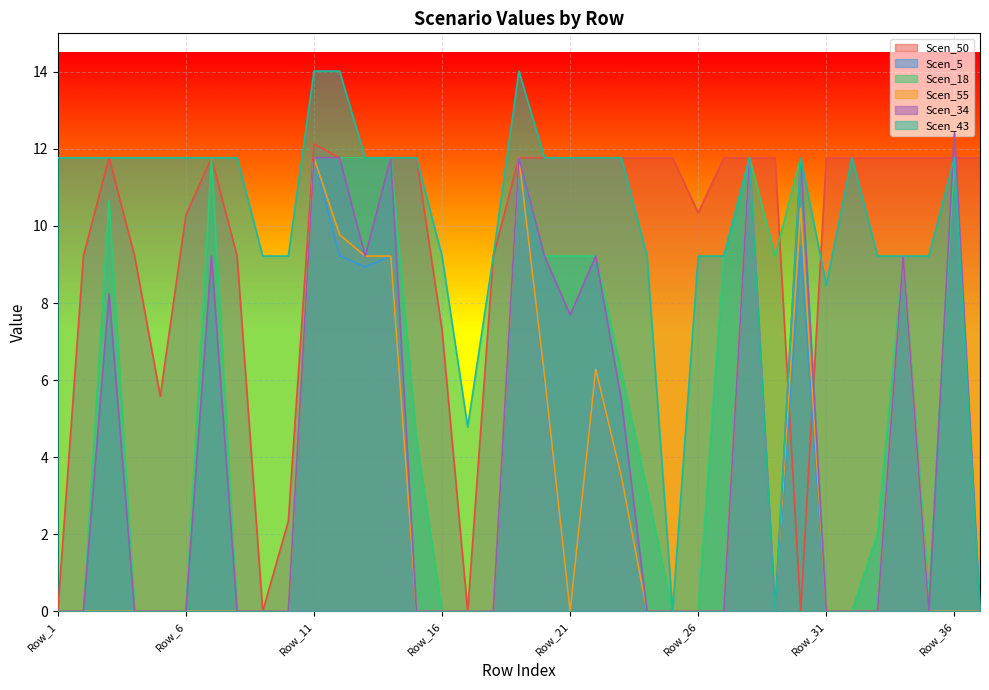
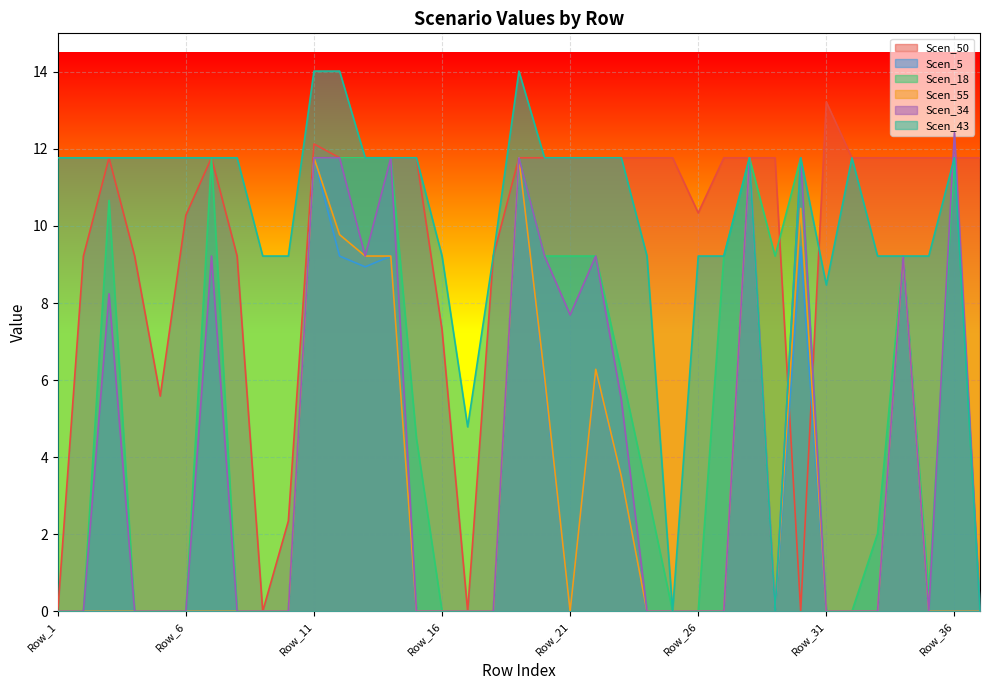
  {
    "Scen_50": {
      "Row_6": 10.3,
      "Row_11": 12.1,
      "Row_16": 7.3,
      "Row_26": 10.3,
-     "Row_31": 11.8
+     "Row_31": 13.2
    },
    "Scen_34": {
      "Row_21": 7.7
    }
  }
